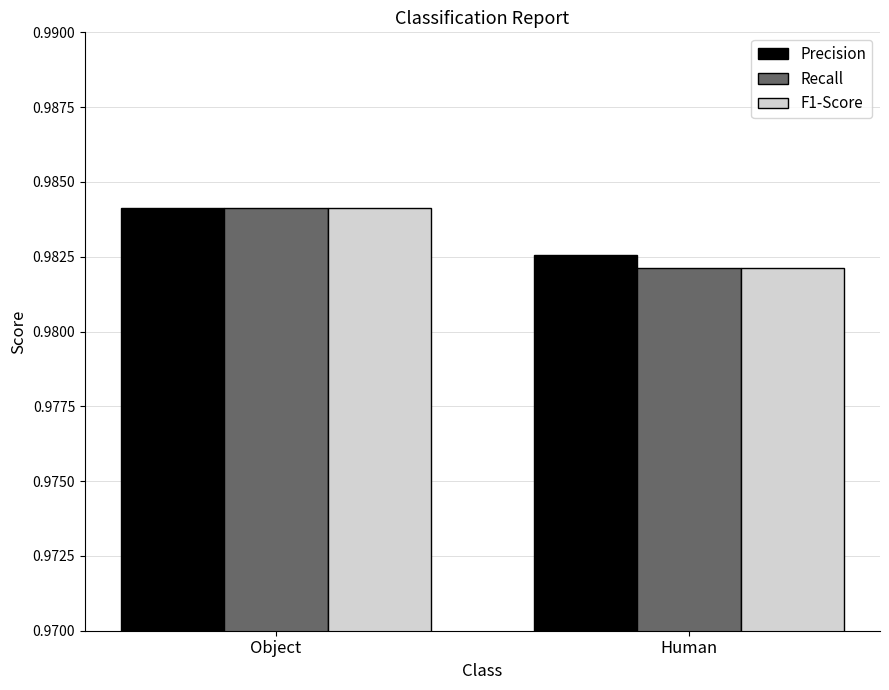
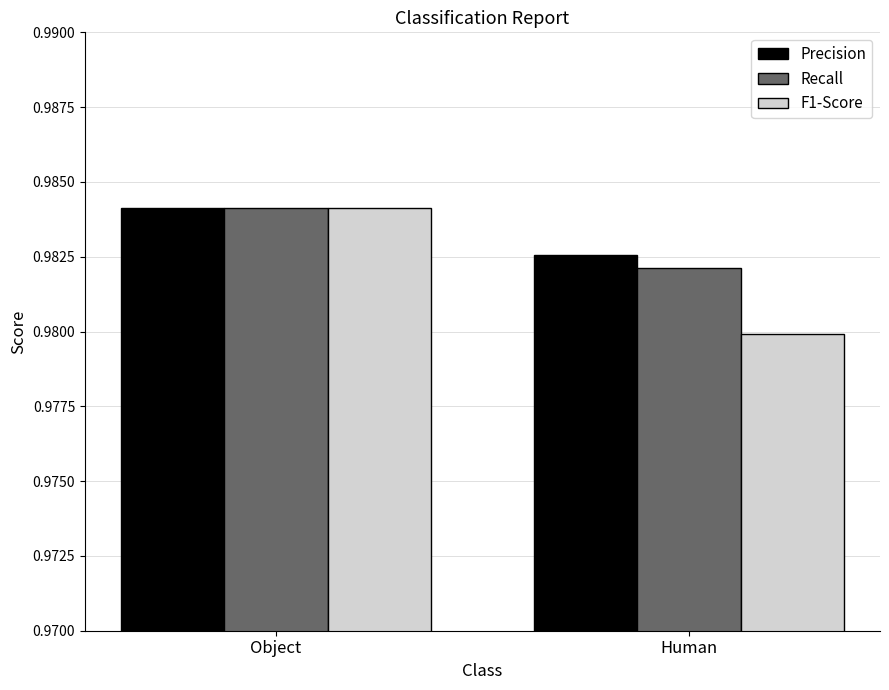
  {
    "Precision": {
      "Object": 0.9841,
      "Human": 0.9826
    },
    "Recall": {
      "Object": 0.9841,
      "Human": 0.9821
    },
    "F1-Score": {
      "Object": 0.9841,
-     "Human": 0.9821
+     "Human": 0.9799
    }
  }
